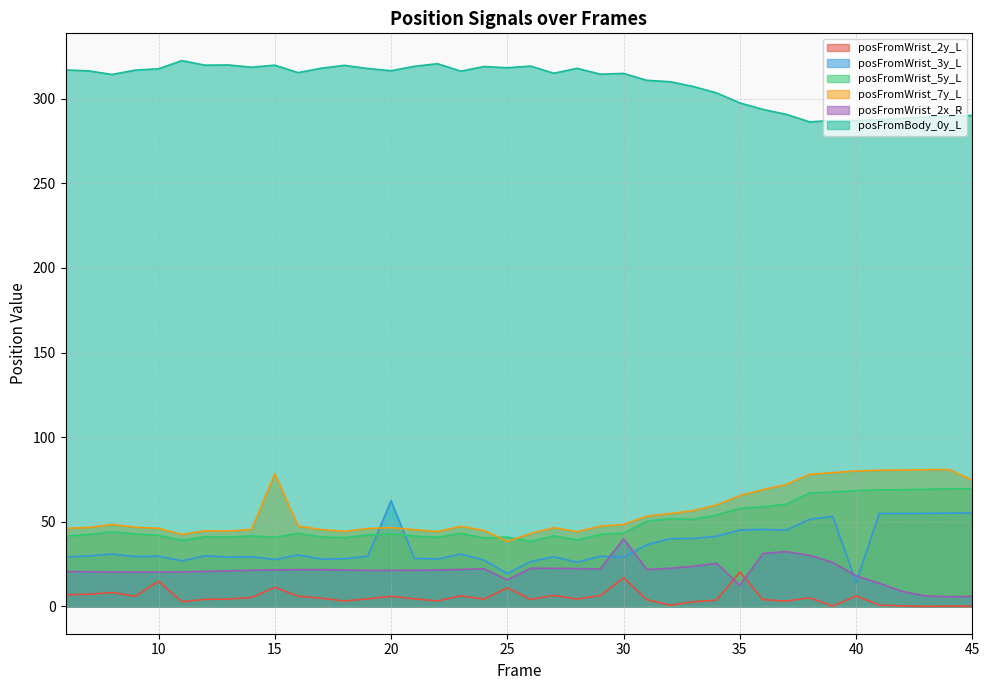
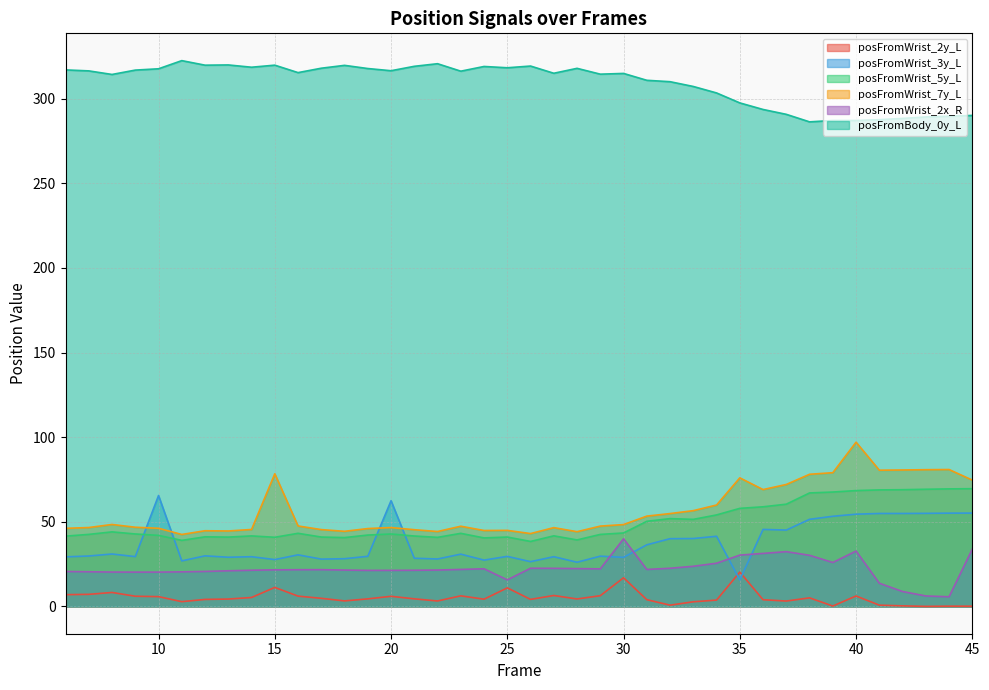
  {
    "posFromWrist_2y_L": {
-     "10": 15,
+     "10": 6,
      "15": 11,
      "20": 6,
      "25": 11,
      "30": 17,
      "35": 20,
      "40": 6,
      "45": 0
    },
    "posFromWrist_3y_L": {
-     "10": 30,
+     "10": 66,
      "15": 28,
      "20": 62,
-     "25": 19,
+     "25": 30,
      "30": 29,
-     "35": 45,
-     "40": 14,
+     "35": 16,
+     "40": 55,
      "45": 55
    },
    "posFromWrist_7y_L": {
      "10": 46,
      "15": 78,
      "20": 47,
-     "25": 38,
+     "25": 45,
      "30": 48,
-     "35": 65,
-     "40": 80,
+     "35": 76,
+     "40": 97,
      "45": 75
    },
    "posFromWrist_2x_R": {
      "10": 20,
      "15": 22,
      "20": 21,
      "25": 16,
      "30": 40,
-     "35": 12,
-     "40": 18,
-     "45": 6
+     "35": 30,
+     "40": 33,
+     "45": 34
    }
  }
